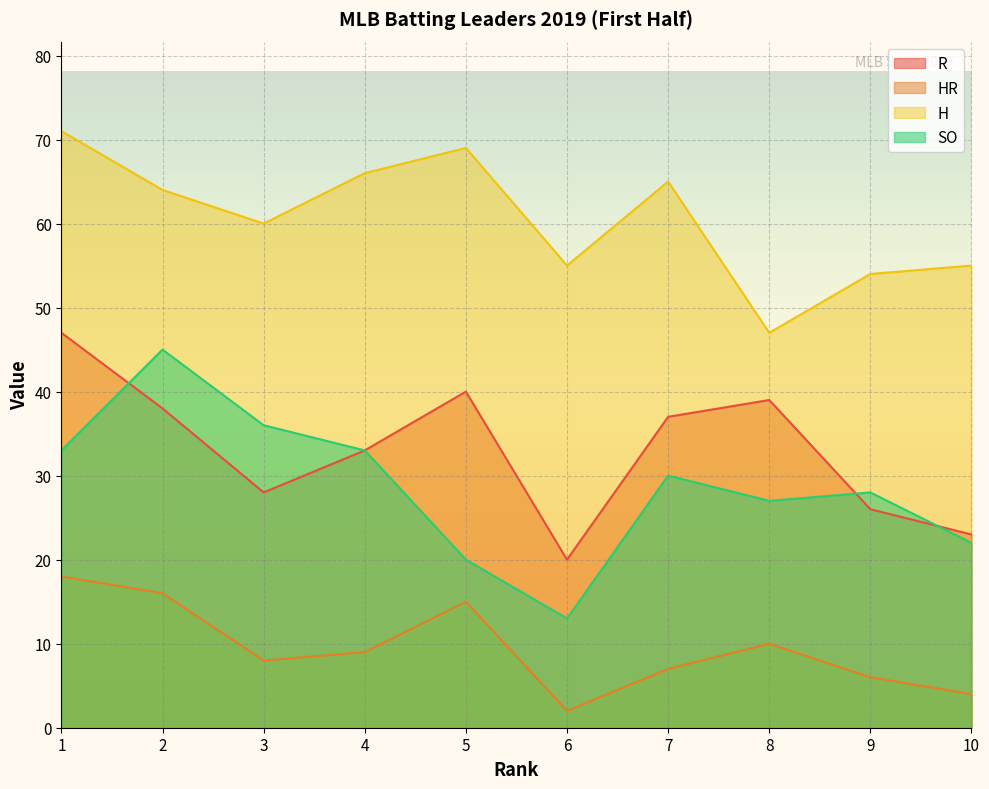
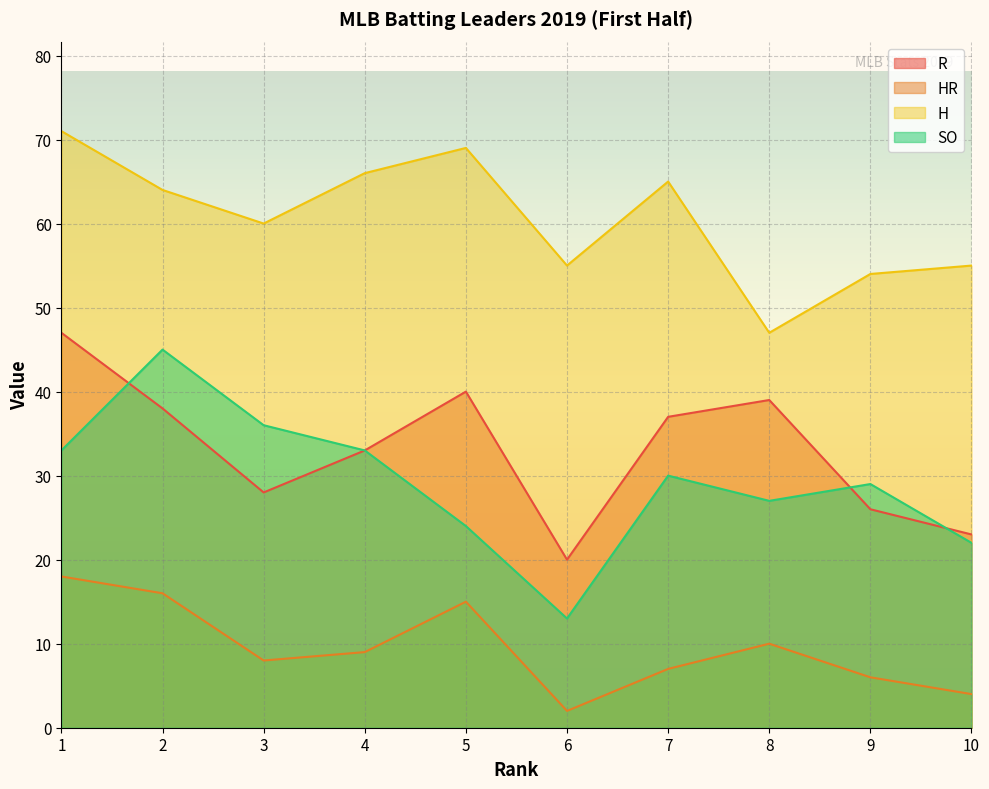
  {
    "SO": {
      "1": 33,
      "2": 45,
      "3": 36,
-     "5": 20,
+     "5": 24,
      "6": 13,
      "7": 30,
      "8": 27,
-     "9": 28,
+     "9": 29,
      "10": 22
    }
  }
